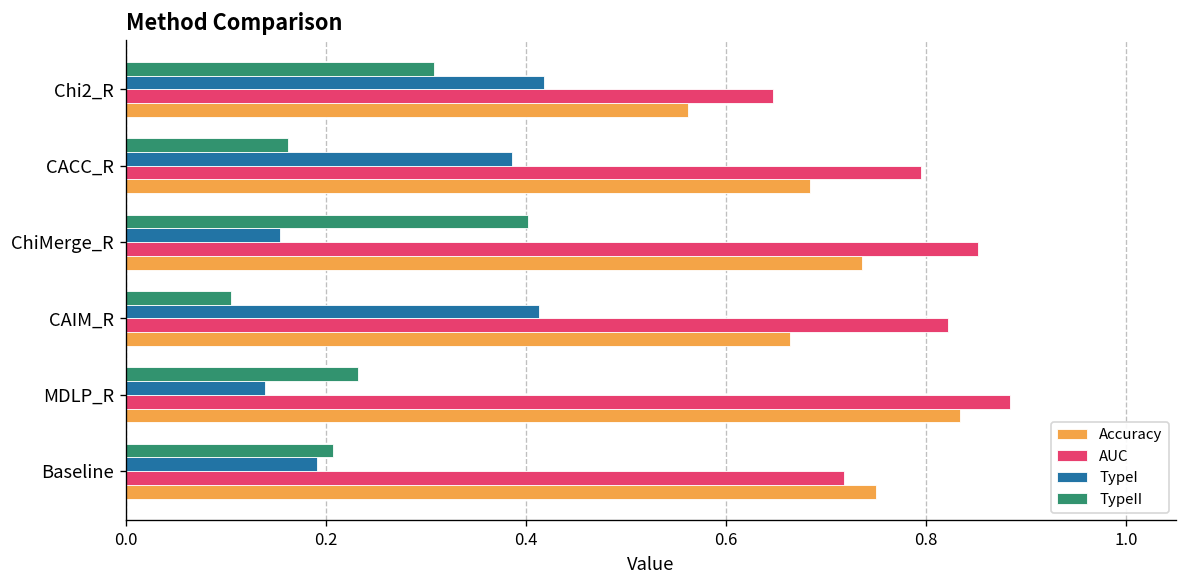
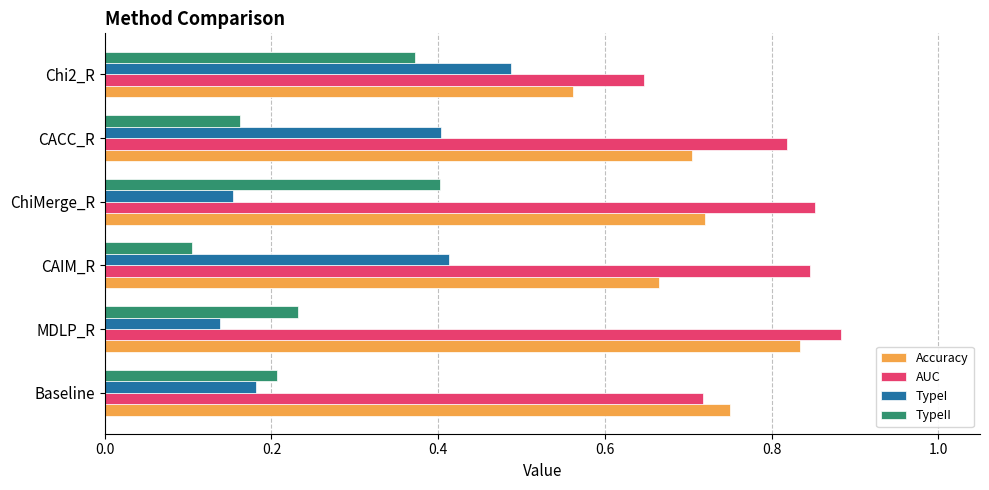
  {
    "Accuracy": {
      "Chi2_R": 0.56,
-     "CACC_R": 0.68,
-     "ChiMerge_R": 0.74,
+     "CACC_R": 0.70,
+     "ChiMerge_R": 0.72,
      "CAIM_R": 0.66,
      "MDLP_R": 0.83,
      "Baseline": 0.75
    },
    "AUC": {
      "Chi2_R": 0.65,
-     "CACC_R": 0.79,
+     "CACC_R": 0.82,
      "ChiMerge_R": 0.85,
-     "CAIM_R": 0.82,
+     "CAIM_R": 0.85,
      "MDLP_R": 0.88,
      "Baseline": 0.72
    },
    "TypeI": {
-     "Chi2_R": 0.42,
-     "CACC_R": 0.39,
+     "Chi2_R": 0.49,
+     "CACC_R": 0.40,
      "ChiMerge_R": 0.15,
      "CAIM_R": 0.41,
      "MDLP_R": 0.14,
-     "Baseline": 0.19
+     "Baseline": 0.18
    },
    "TypeII": {
-     "Chi2_R": 0.31,
+     "Chi2_R": 0.37,
      "CACC_R": 0.16,
      "ChiMerge_R": 0.40,
      "CAIM_R": 0.11,
      "MDLP_R": 0.23,
      "Baseline": 0.21
    }
  }
